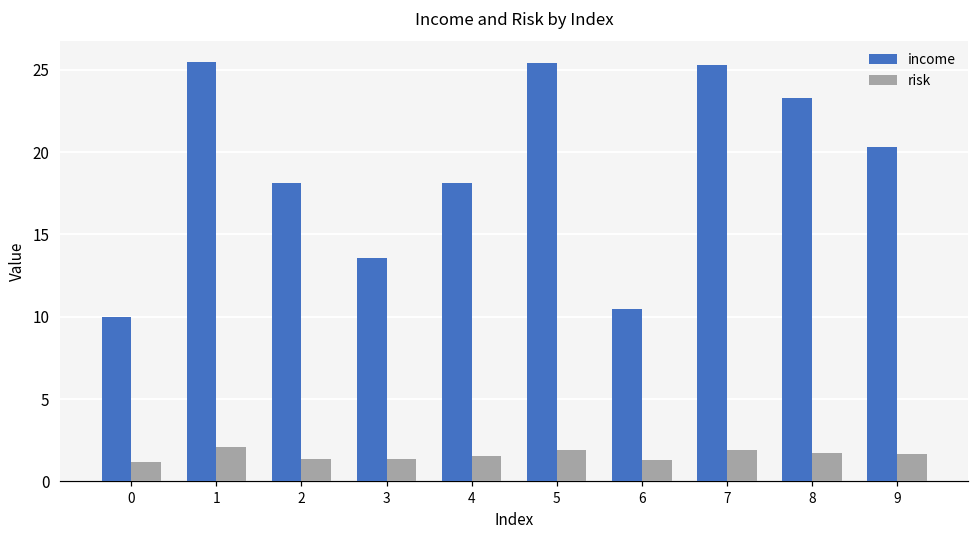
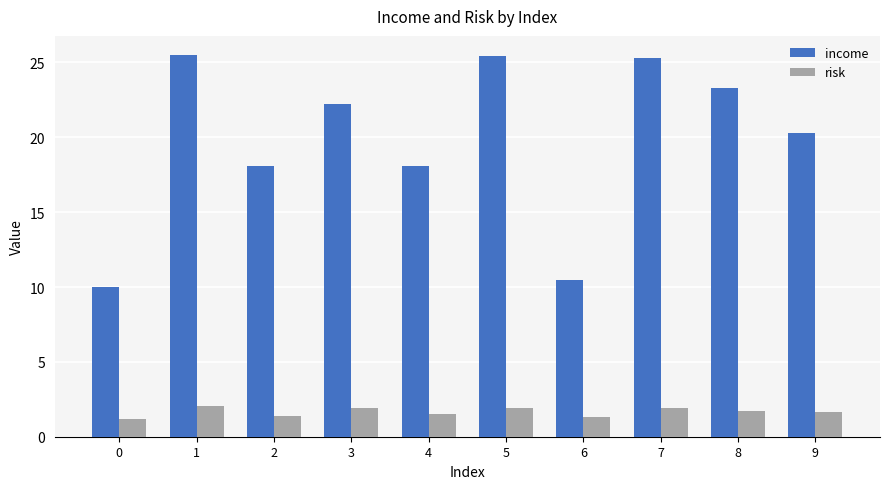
  {
    "income": {
      "0": 10.0,
      "1": 25.5,
      "2": 18.1,
-     "3": 13.6,
+     "3": 22.2,
      "4": 18.1,
      "5": 25.4,
      "6": 10.5,
      "7": 25.3,
      "8": 23.3,
      "9": 20.3
    },
    "risk": {
      "0": 1.2,
      "1": 2.1,
      "2": 1.4,
-     "3": 1.4,
+     "3": 1.9,
      "4": 1.5,
      "5": 1.9,
      "6": 1.3,
      "7": 1.9,
      "8": 1.7,
      "9": 1.7
    }
  }
